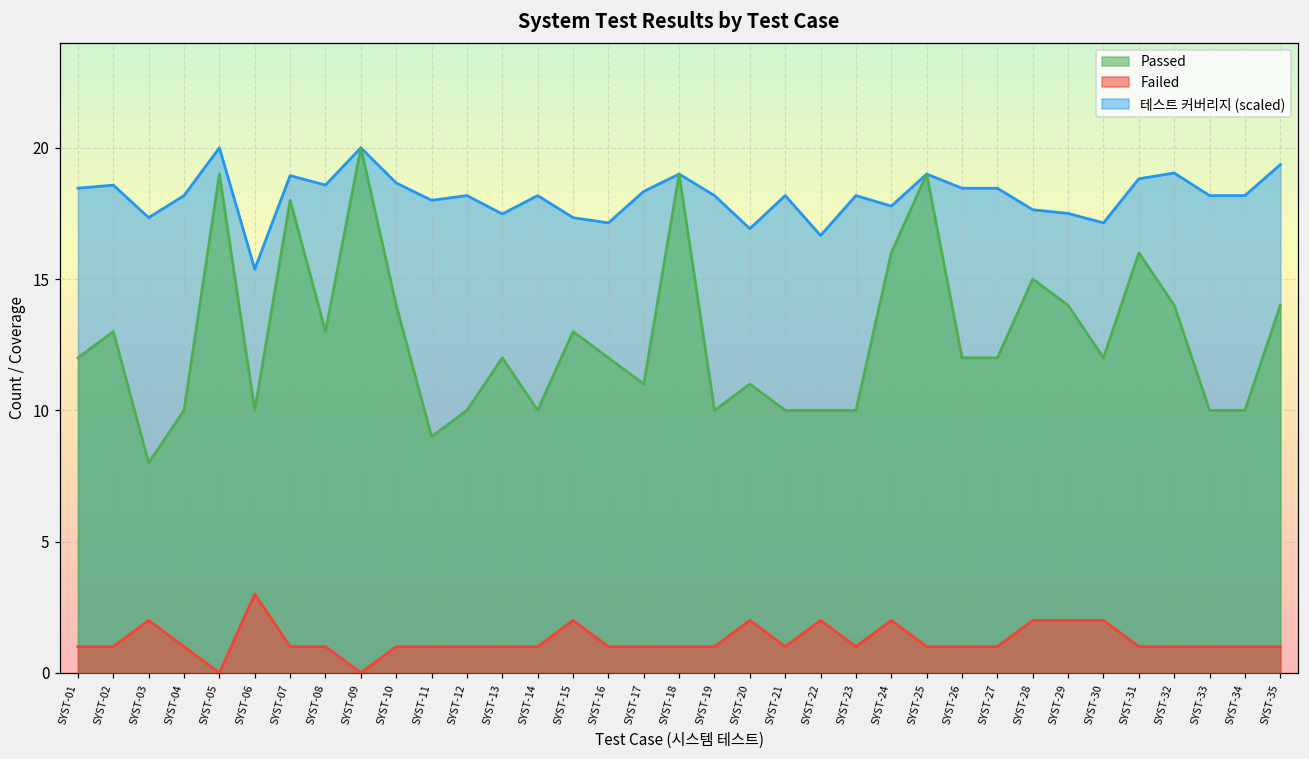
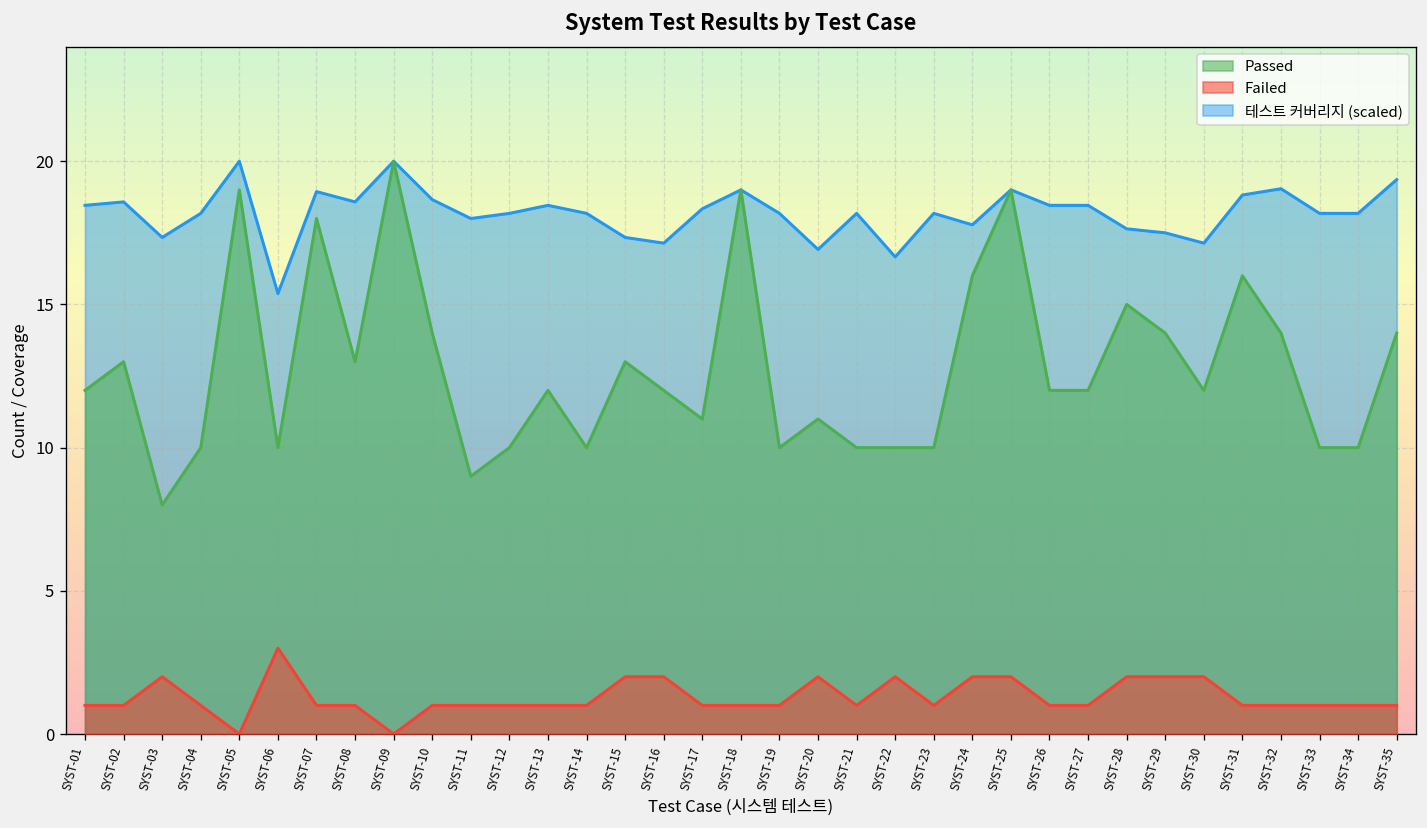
  {
    "Passed": {
      "SYST-01": 12.0,
      "SYST-02": 13.0,
      "SYST-03": 8.0,
      "SYST-04": 10.0,
      "SYST-05": 19.0,
      "SYST-06": 10.0,
      "SYST-07": 18.0,
      "SYST-08": 13.0,
      "SYST-10": 14.0,
      "SYST-11": 9.0,
      "SYST-12": 10.0,
      "SYST-13": 12.0,
      "SYST-14": 10.0,
      "SYST-15": 13.0,
      "SYST-16": 12.0,
      "SYST-17": 11.0,
      "SYST-19": 10.0,
      "SYST-20": 11.0,
      "SYST-21": 10.0,
      "SYST-22": 10.0,
      "SYST-23": 10.0,
      "SYST-24": 16.0,
      "SYST-26": 12.0,
      "SYST-27": 12.0,
      "SYST-28": 15.0,
      "SYST-29": 14.0,
      "SYST-30": 12.0,
      "SYST-31": 16.0,
      "SYST-32": 14.0,
      "SYST-33": 10.0,
      "SYST-34": 10.0,
      "SYST-35": 14.0
    },
    "Failed": {
      "SYST-01": 1,
      "SYST-02": 1,
      "SYST-03": 2,
      "SYST-04": 1,
      "SYST-05": 0,
      "SYST-06": 3,
      "SYST-07": 1,
      "SYST-08": 1,
      "SYST-09": 0,
      "SYST-10": 1,
      "SYST-11": 1,
      "SYST-12": 1,
      "SYST-13": 1,
      "SYST-14": 1,
      "SYST-15": 2,
-     "SYST-16": 1,
+     "SYST-16": 2,
      "SYST-17": 1,
      "SYST-18": 1,
      "SYST-19": 1,
      "SYST-20": 2,
      "SYST-21": 1,
      "SYST-22": 2,
      "SYST-23": 1,
      "SYST-24": 2,
-     "SYST-25": 1,
+     "SYST-25": 2,
      "SYST-26": 1,
      "SYST-27": 1,
      "SYST-28": 2,
      "SYST-29": 2,
      "SYST-30": 2,
      "SYST-31": 1,
      "SYST-32": 1,
      "SYST-33": 1,
      "SYST-34": 1,
      "SYST-35": 1
    },
    "테스트 커버리지 (scaled)": {
      "SYST-01": 18.5,
      "SYST-02": 18.6,
      "SYST-03": 17.3,
      "SYST-04": 18.2,
      "SYST-05": 20.0,
      "SYST-06": 15.4,
      "SYST-07": 18.9,
      "SYST-08": 18.6,
      "SYST-10": 18.7,
      "SYST-11": 18.0,
      "SYST-12": 18.2,
-     "SYST-13": 17.5,
+     "SYST-13": 18.5,
      "SYST-14": 18.2,
      "SYST-15": 17.3,
      "SYST-16": 17.1,
      "SYST-17": 18.3,
      "SYST-19": 18.2,
      "SYST-20": 16.9,
      "SYST-21": 18.2,
      "SYST-22": 16.7,
      "SYST-23": 18.2,
      "SYST-24": 17.8,
      "SYST-26": 18.5,
      "SYST-27": 18.5,
      "SYST-28": 17.6,
      "SYST-29": 17.5,
      "SYST-30": 17.1,
      "SYST-31": 18.8,
      "SYST-32": 19.0,
      "SYST-33": 18.2,
      "SYST-34": 18.2,
      "SYST-35": 19.4
    }
  }
